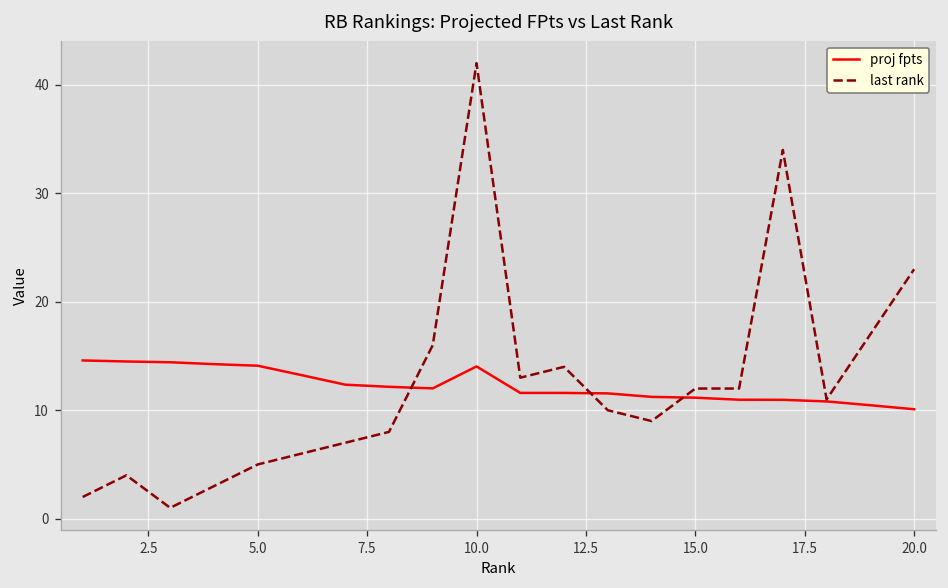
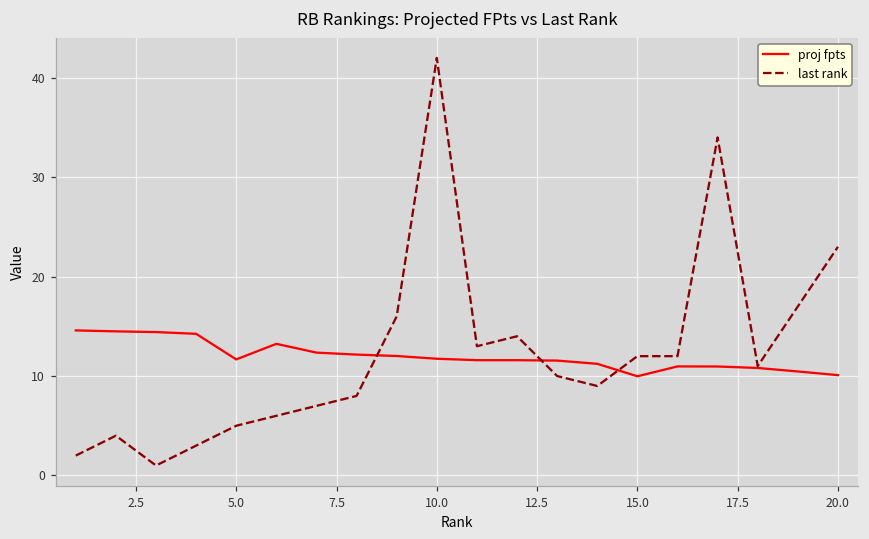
  {
    "proj fpts": {
-     "5.0": 14,
-     "10.0": 14,
-     "15.0": 11,
+     "5.0": 12,
+     "10.0": 12,
+     "15.0": 10,
      "20.0": 10
    },
    "last rank": {
      "5.0": 5,
      "10.0": 42,
      "15.0": 12,
      "20.0": 23
    }
  }
